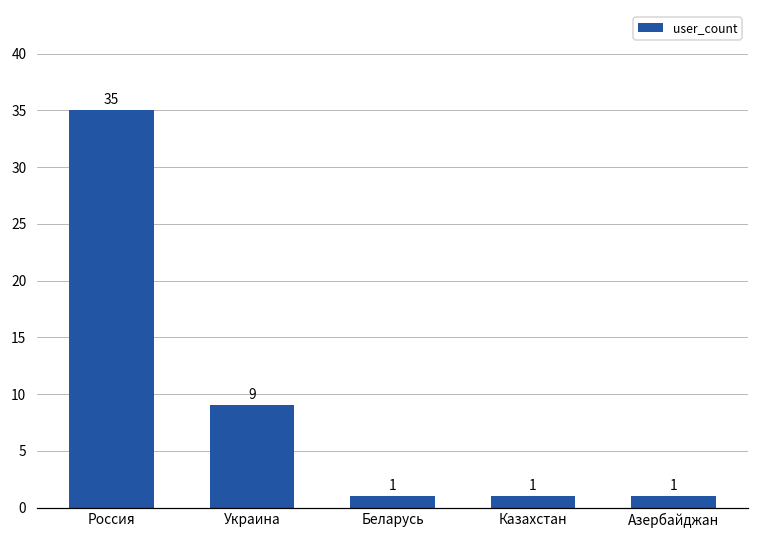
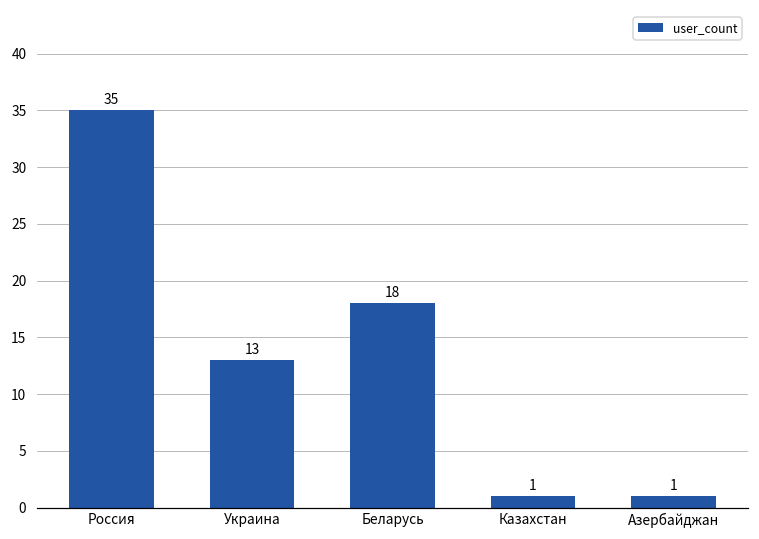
  {
    "Россия": 35,
-   "Украина": 9,
-   "Беларусь": 1,
+   "Украина": 13,
+   "Беларусь": 18,
    "Казахстан": 1,
    "Азербайджан": 1
  }
